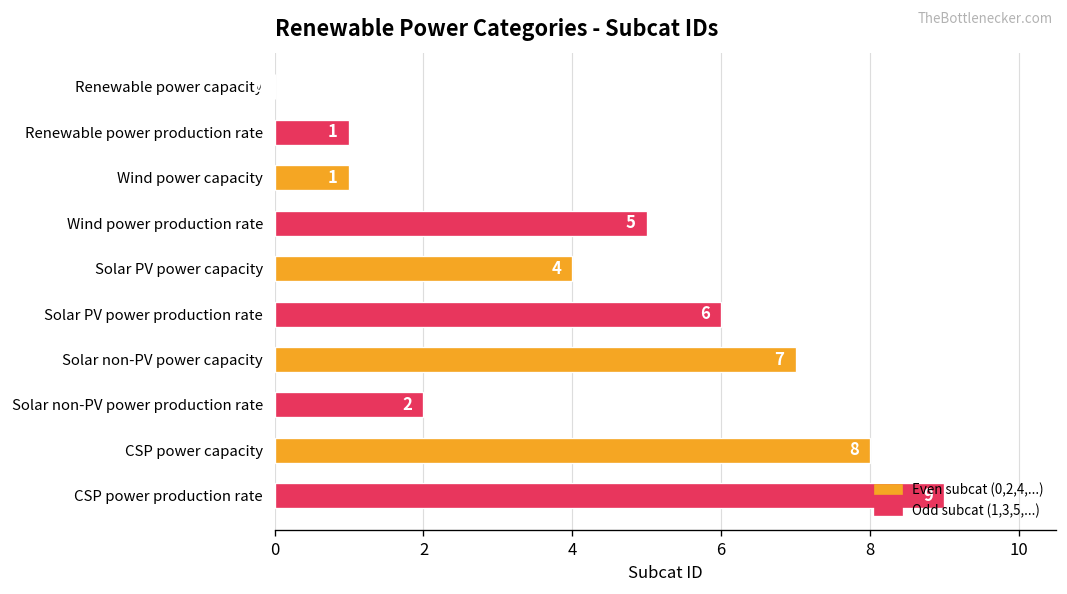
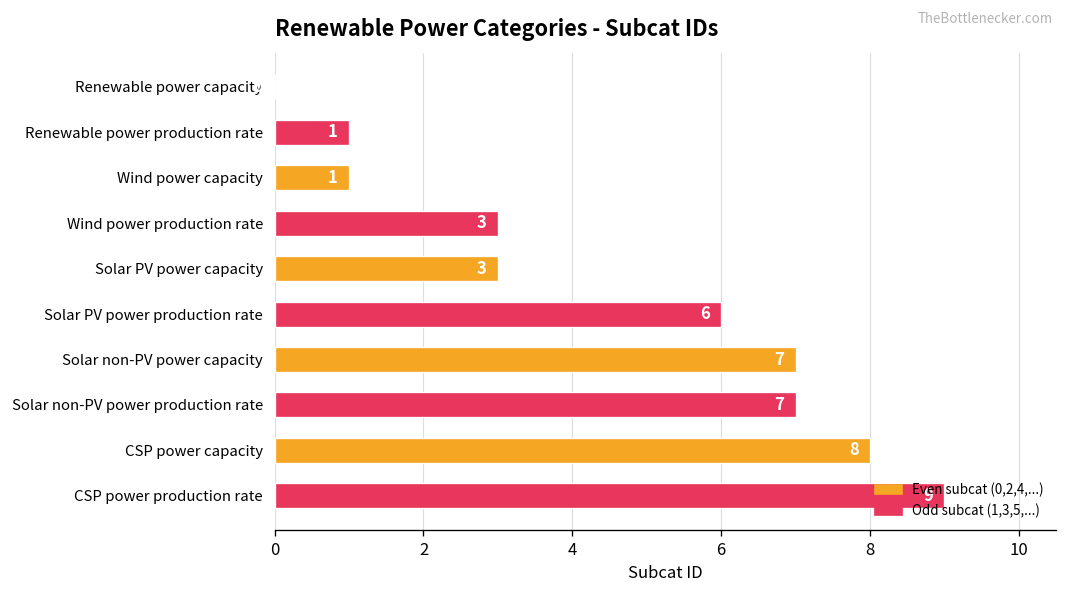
  {
    "Renewable power production rate": 1,
    "Wind power capacity": 1,
-   "Wind power production rate": 5,
-   "Solar PV power capacity": 4,
+   "Wind power production rate": 3,
+   "Solar PV power capacity": 3,
    "Solar PV power production rate": 6,
    "Solar non-PV power capacity": 7,
-   "Solar non-PV power production rate": 2,
+   "Solar non-PV power production rate": 7,
    "CSP power capacity": 8,
    "CSP power production rate": 9
  }
